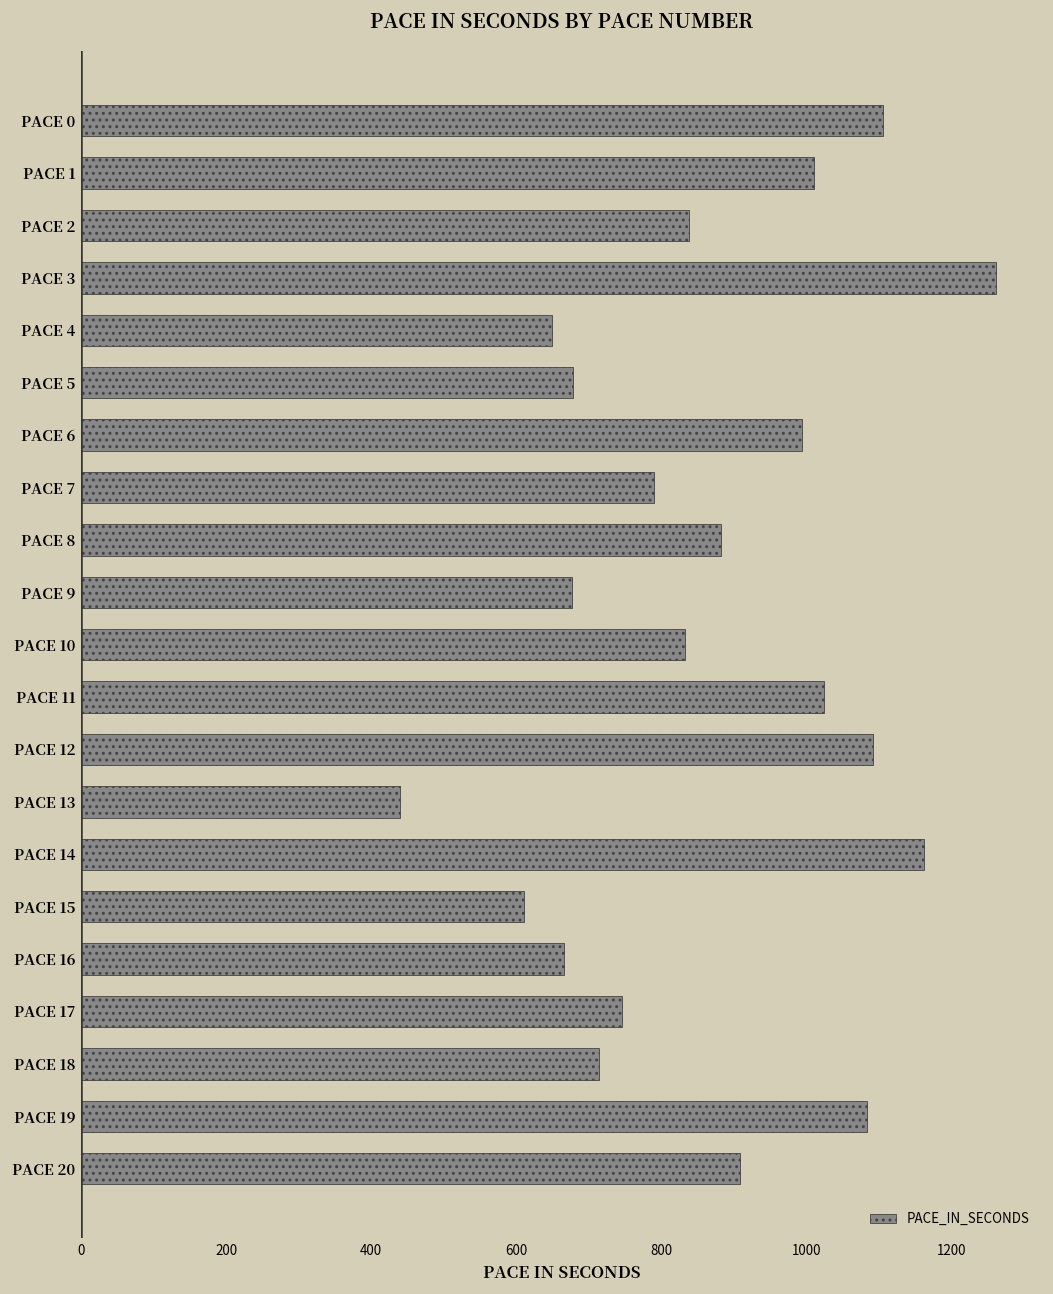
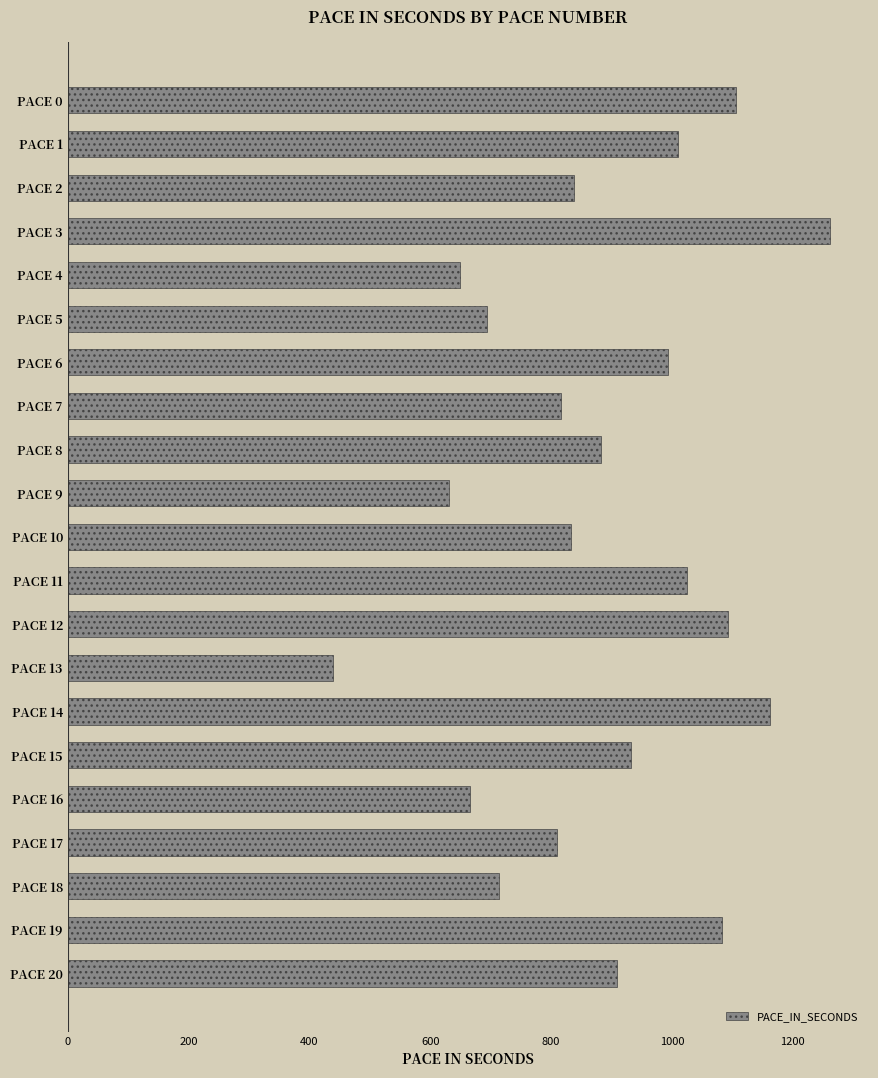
  {
    "PACE 0": 1110,
    "PACE 1": 1010,
    "PACE 2": 840,
    "PACE 3": 1260,
    "PACE 4": 650,
-   "PACE 5": 680,
+   "PACE 5": 690,
    "PACE 6": 990,
-   "PACE 7": 790,
+   "PACE 7": 820,
    "PACE 8": 880,
-   "PACE 9": 680,
+   "PACE 9": 630,
    "PACE 10": 830,
    "PACE 11": 1020,
    "PACE 12": 1090,
    "PACE 13": 440,
    "PACE 14": 1160,
-   "PACE 15": 610,
+   "PACE 15": 930,
    "PACE 16": 670,
-   "PACE 17": 750,
+   "PACE 17": 810,
    "PACE 18": 710,
    "PACE 19": 1080,
    "PACE 20": 910
  }
